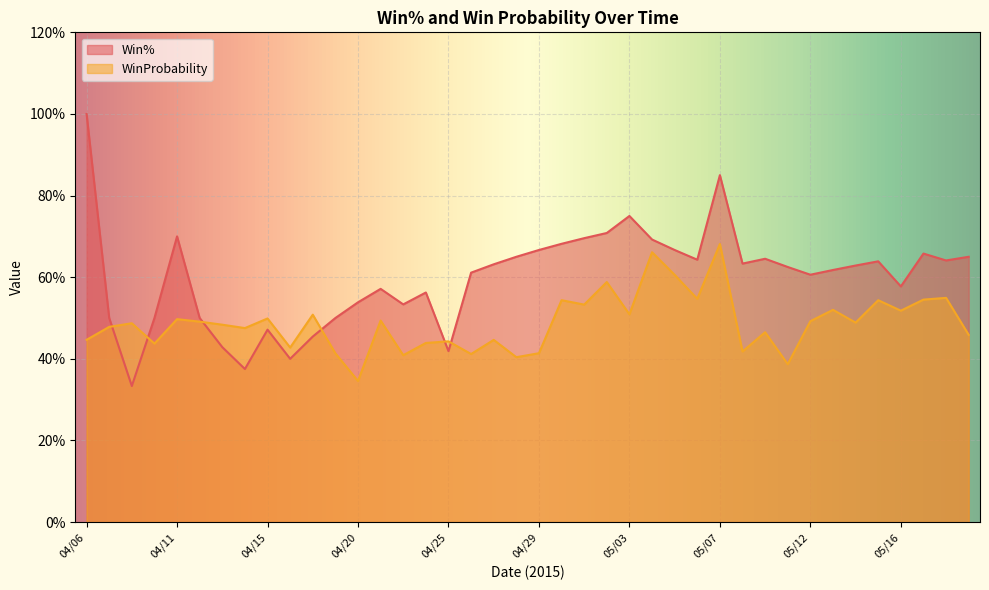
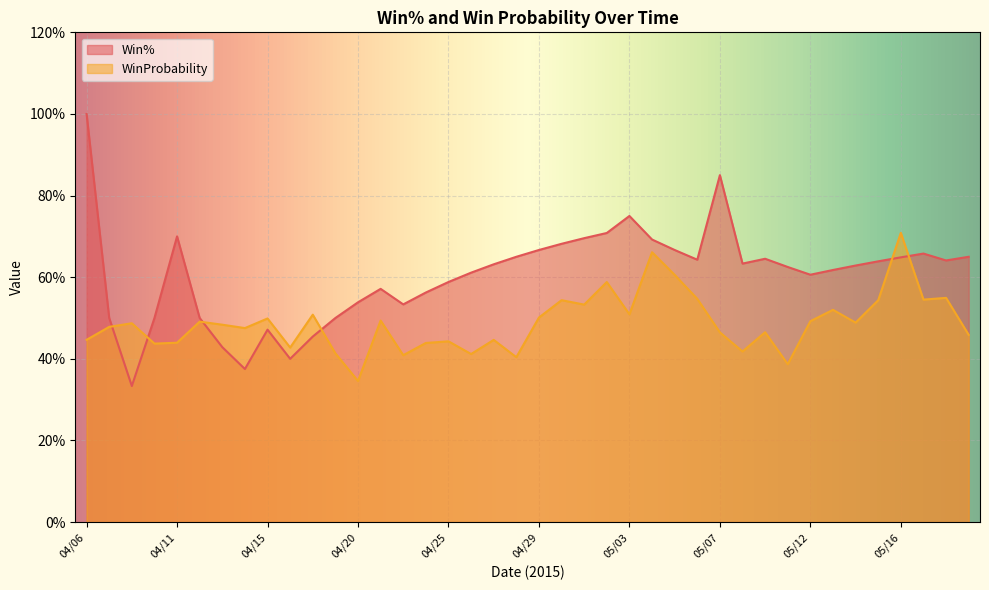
  {
    "Win%": {
      "04/06": "100%",
      "04/11": "70%",
      "04/15": "47%",
      "04/20": "54%",
-     "04/25": "42%",
+     "04/25": "59%",
      "04/29": "67%",
      "05/03": "75%",
      "05/07": "85%",
      "05/12": "61%",
-     "05/16": "58%"
+     "05/16": "65%"
    },
    "WinProbability": {
      "04/06": "45%",
-     "04/11": "50%",
+     "04/11": "44%",
      "04/15": "50%",
      "04/20": "35%",
      "04/25": "44%",
-     "04/29": "41%",
+     "04/29": "50%",
      "05/03": "51%",
-     "05/07": "68%",
+     "05/07": "46%",
      "05/12": "49%",
-     "05/16": "52%"
+     "05/16": "71%"
    }
  }
